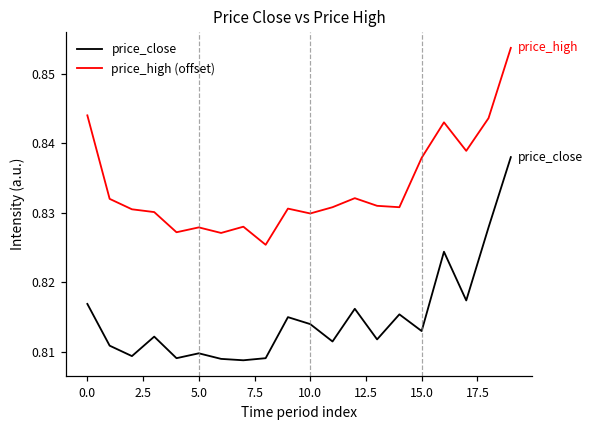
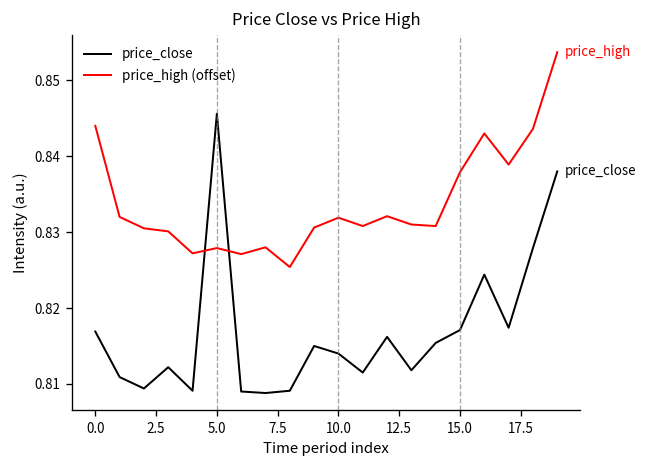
  {
    "price_close": {
      "0.0": 0.817,
-     "5.0": 0.810,
+     "5.0": 0.846,
      "10.0": 0.814,
-     "15.0": 0.813
+     "15.0": 0.817
    },
    "price_high (offset)": {
      "0.0": 0.844,
      "5.0": 0.828,
-     "10.0": 0.830,
+     "10.0": 0.832,
      "15.0": 0.838
    }
  }
